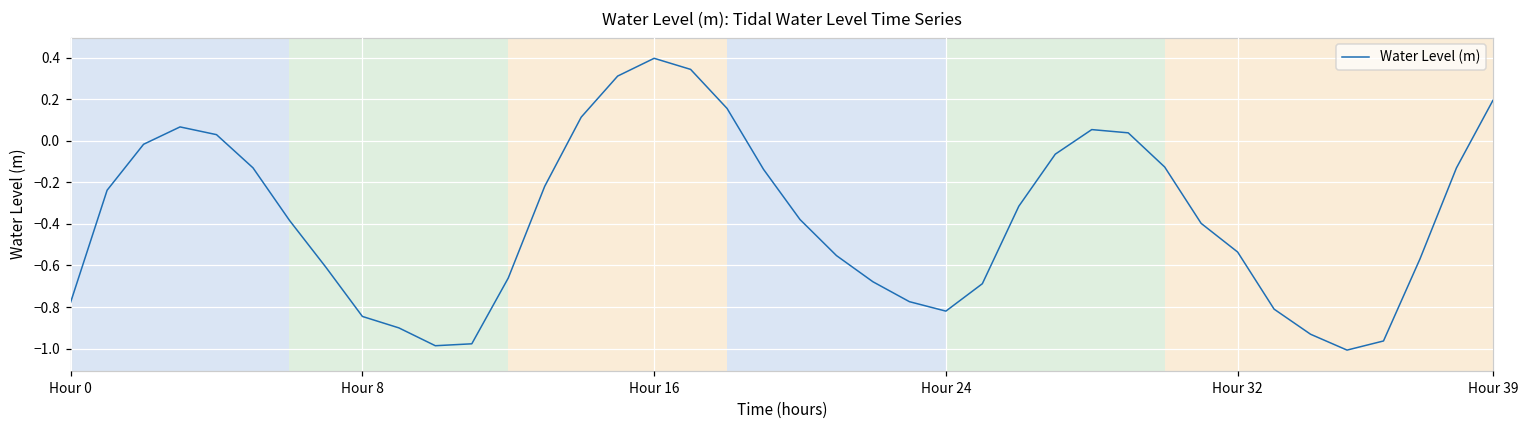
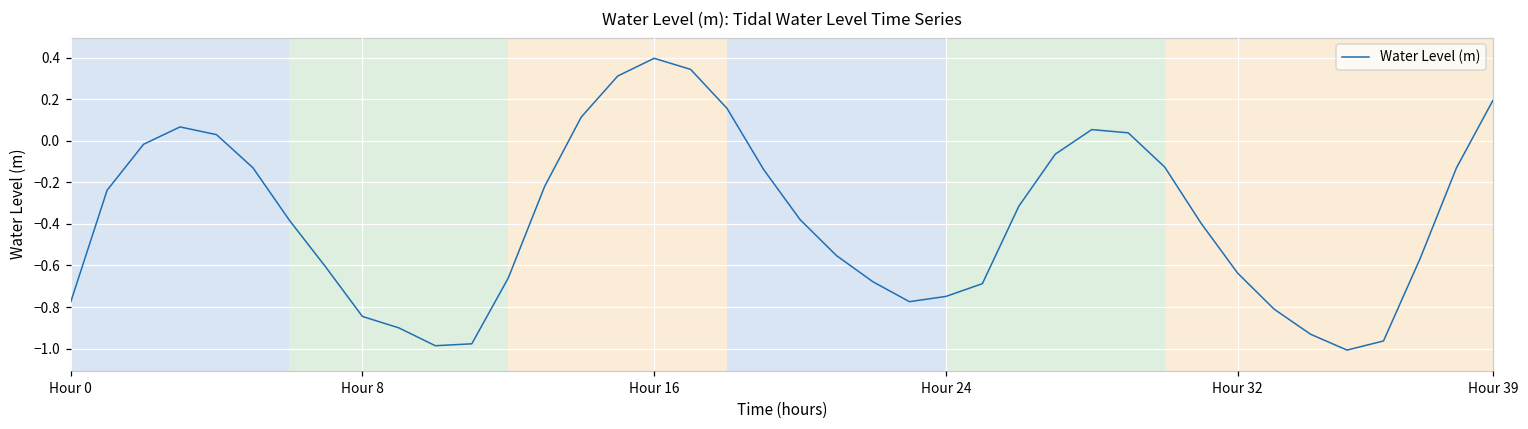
  {
    "Hour 0": -0.78,
    "Hour 8": -0.85,
    "Hour 16": 0.40,
-   "Hour 24": -0.82,
-   "Hour 32": -0.54,
+   "Hour 24": -0.75,
+   "Hour 32": -0.64,
    "Hour 39": 0.19
  }
